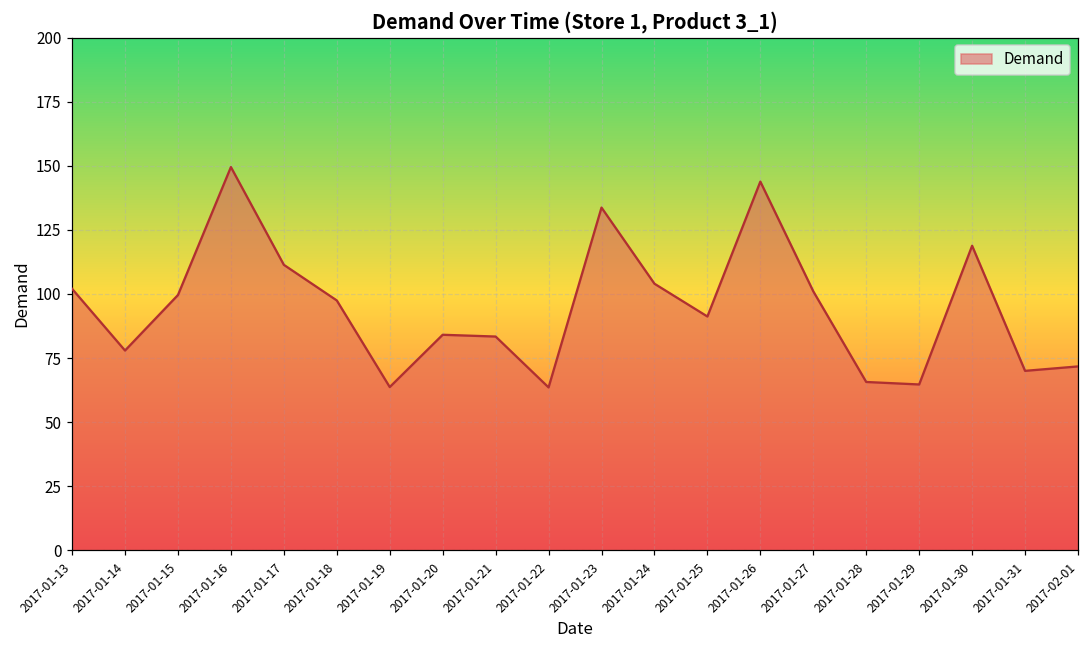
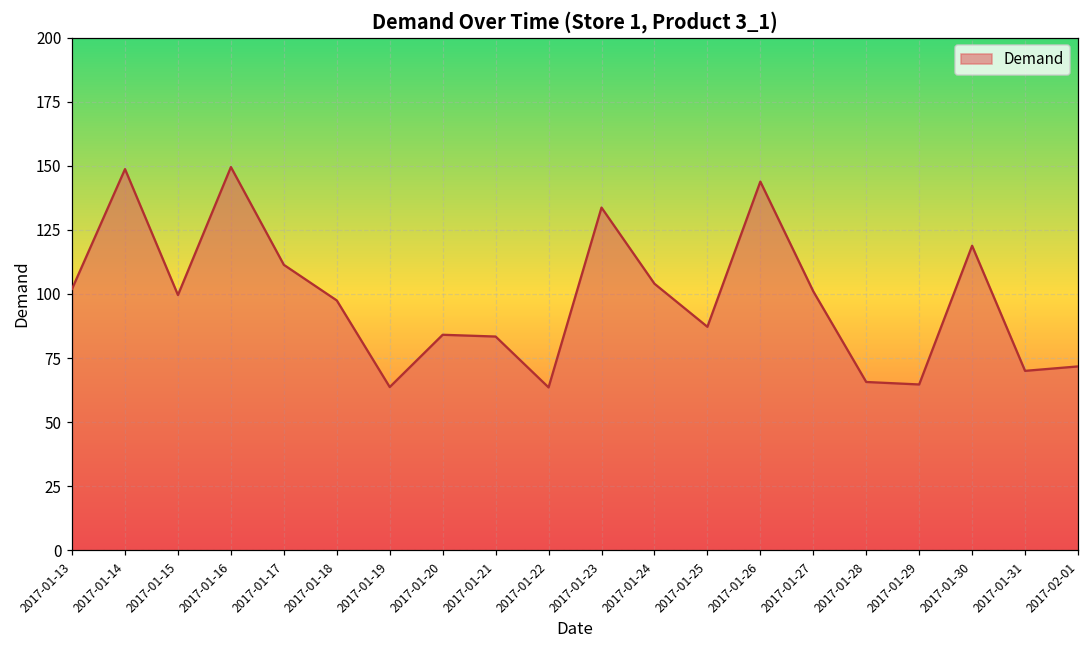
  {
    "2017-01-13": 102,
-   "2017-01-14": 78,
+   "2017-01-14": 149,
    "2017-01-15": 100,
    "2017-01-16": 150,
    "2017-01-17": 111,
    "2017-01-18": 97,
    "2017-01-19": 64,
    "2017-01-20": 84,
    "2017-01-21": 83,
    "2017-01-22": 64,
    "2017-01-23": 134,
    "2017-01-24": 104,
-   "2017-01-25": 91,
+   "2017-01-25": 87,
    "2017-01-26": 144,
    "2017-01-27": 101,
    "2017-01-28": 66,
    "2017-01-29": 65,
    "2017-01-30": 119,
    "2017-01-31": 70,
    "2017-02-01": 72
  }
